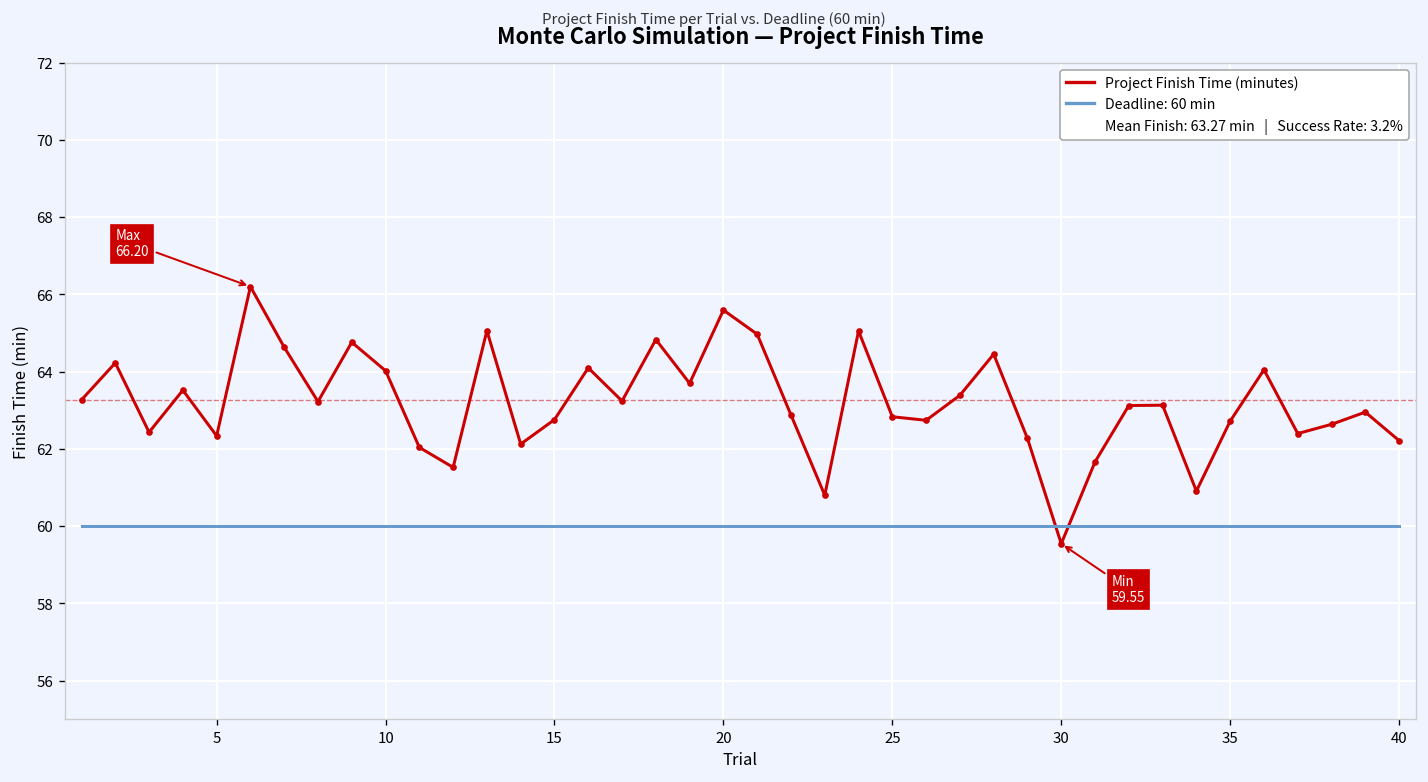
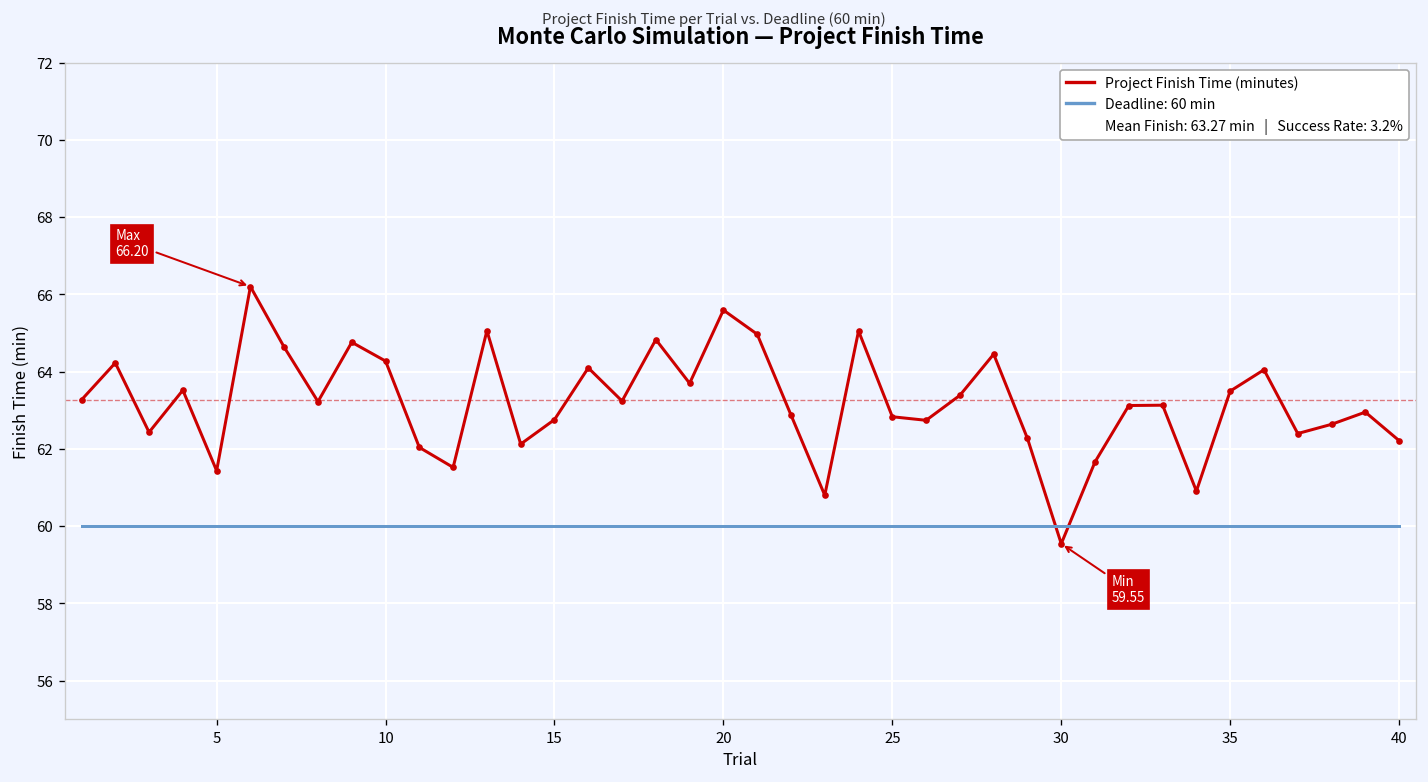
  {
    "Project Finish Time (minutes)": {
-     "5": 62.3,
-     "10": 64.0,
+     "5": 61.4,
+     "10": 64.3,
      "15": 62.8,
      "20": 65.6,
      "25": 62.8,
      "30": 59.5,
-     "35": 62.7,
+     "35": 63.5,
      "40": 62.2
    },
    "Deadline: 60 min": {
      "5": 60.0,
      "10": 60.0,
      "15": 60.0,
      "20": 60.0,
      "25": 60.0,
      "30": 60.0,
      "35": 60.0,
      "40": 60.0
    }
  }
